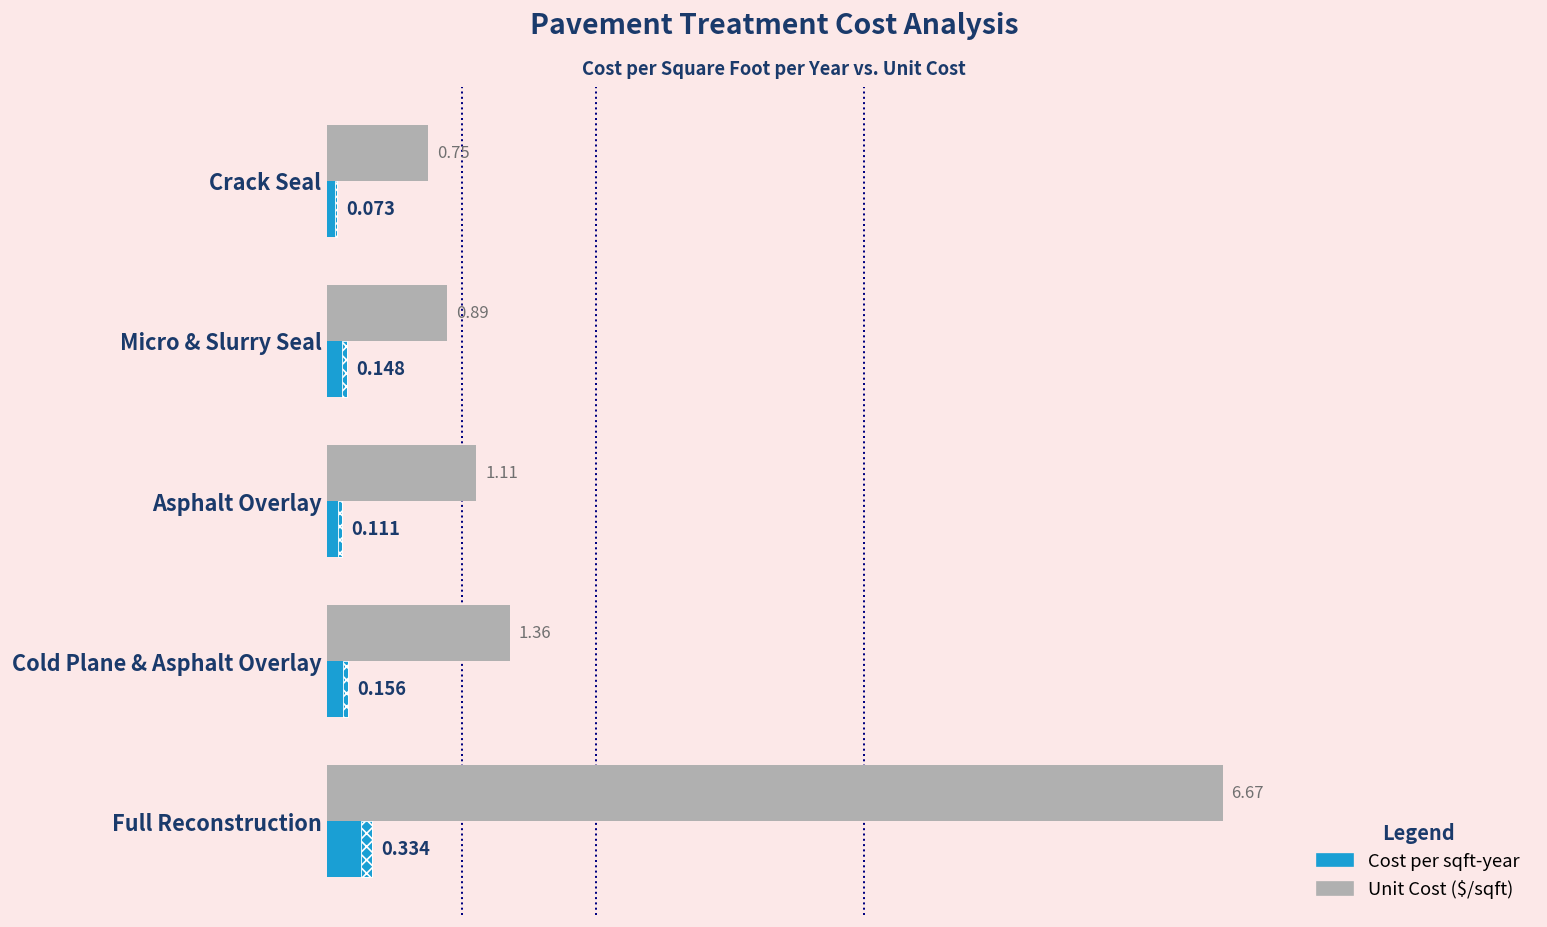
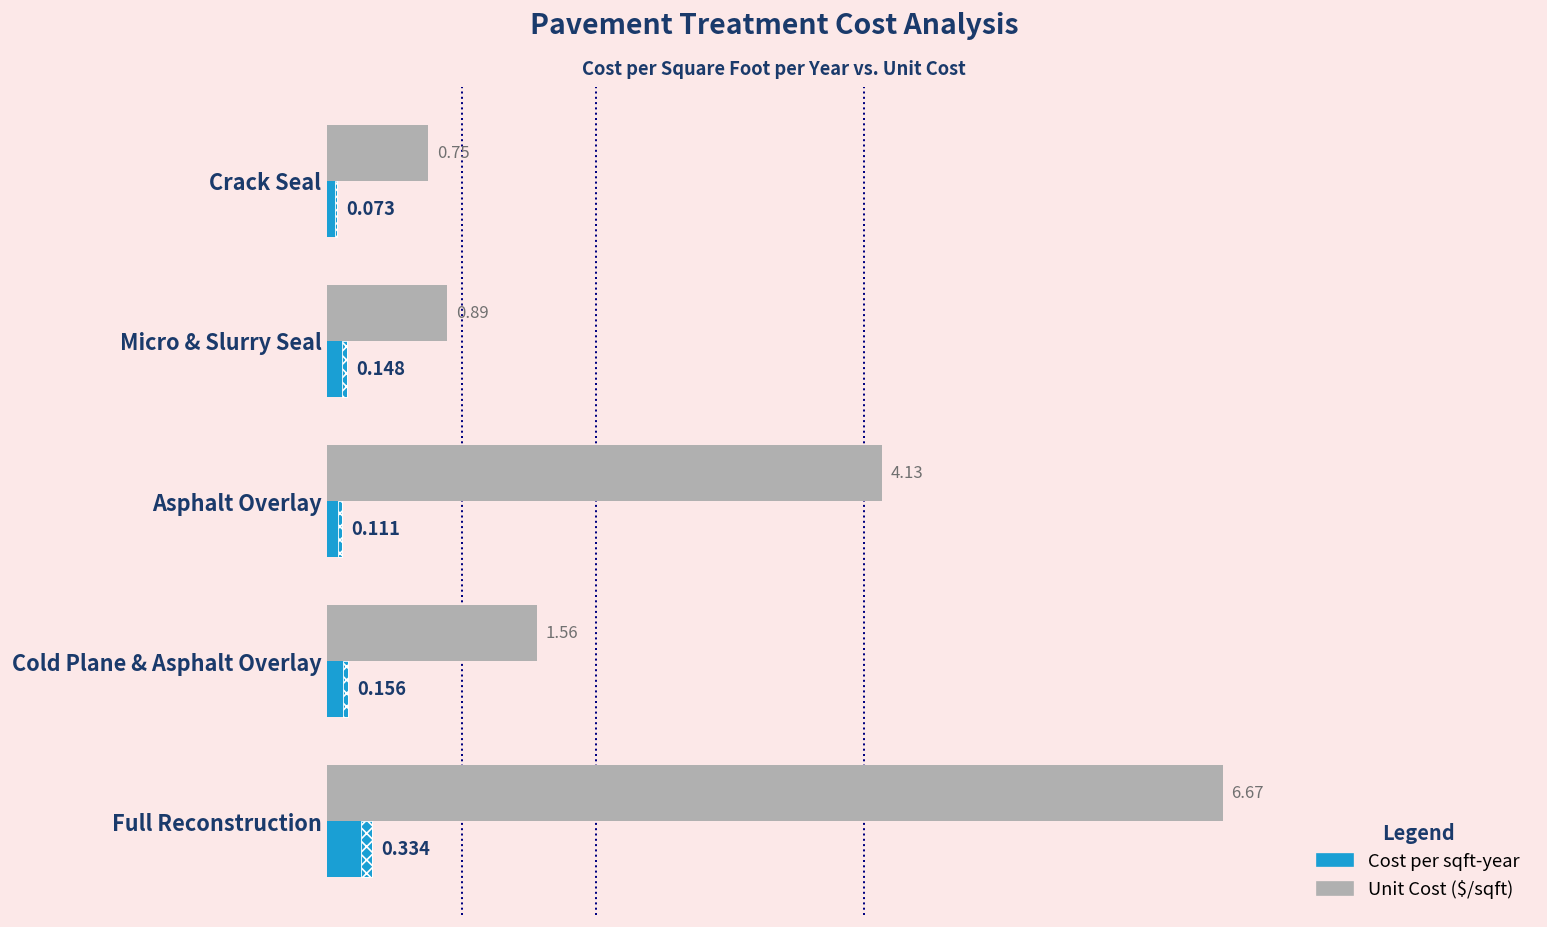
  {
    "Unit Cost ($/sqft)": {
      "Crack Seal": 0.75,
      "Micro & Slurry Seal": 0.89,
-     "Asphalt Overlay": 1.11,
-     "Cold Plane & Asphalt Overlay": 1.36,
+     "Asphalt Overlay": 4.13,
+     "Cold Plane & Asphalt Overlay": 1.56,
      "Full Reconstruction": 6.67
    }
  }
